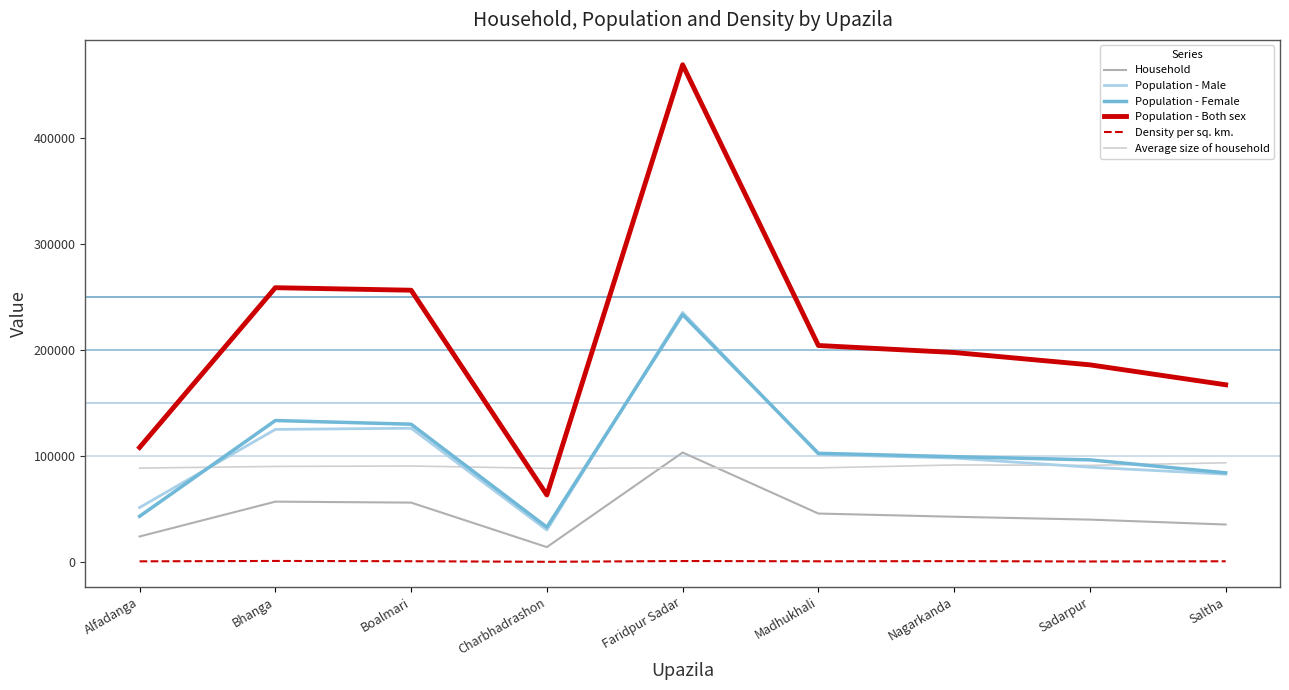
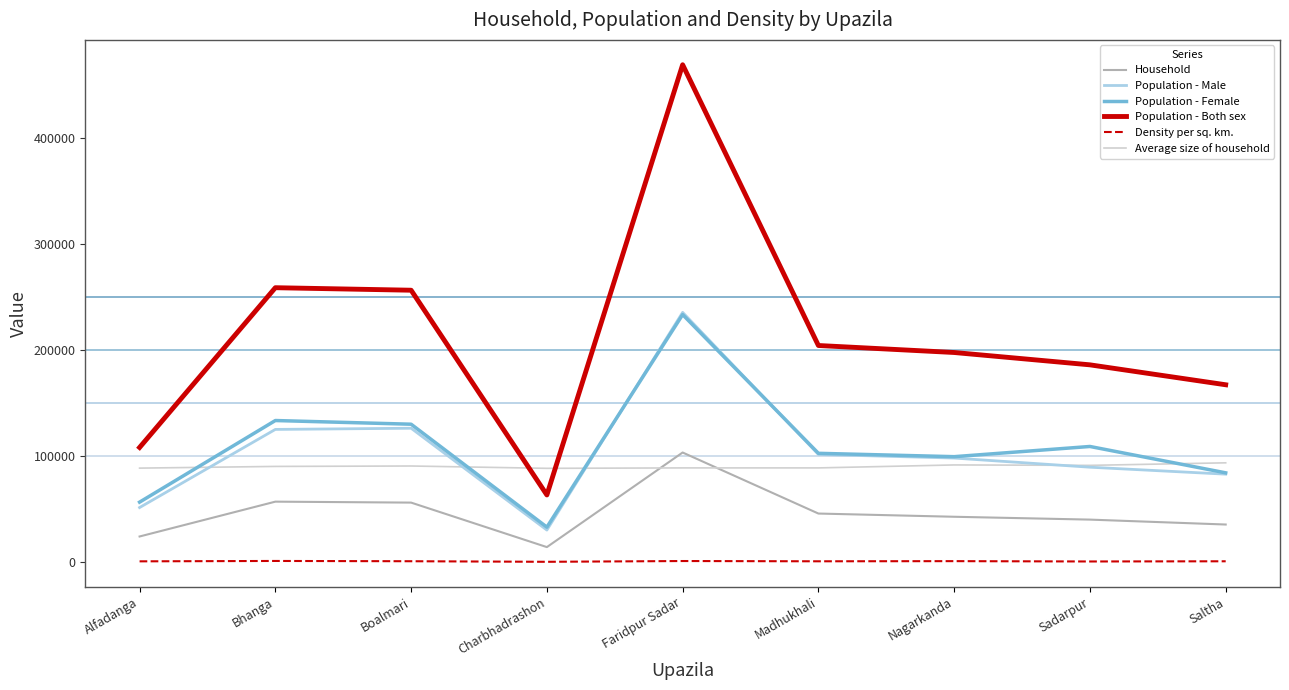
  {
    "Population - Female": {
-     "Alfadanga": 43000,
+     "Alfadanga": 57000,
      "Bhanga": 134000,
      "Boalmari": 130000,
      "Charbhadrashon": 33000,
-     "Sadarpur": 97000
+     "Sadarpur": 109000
    }
  }
